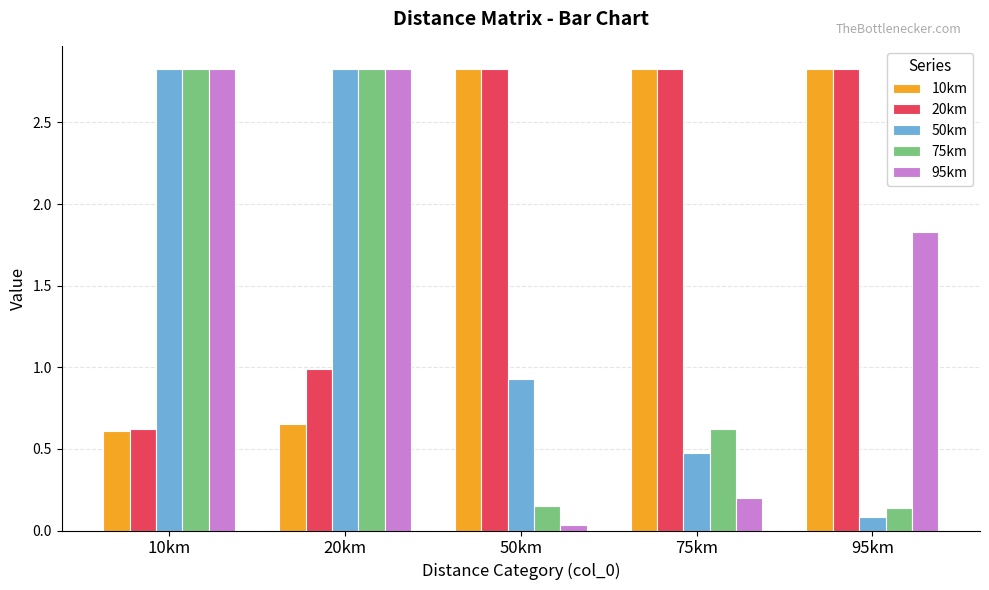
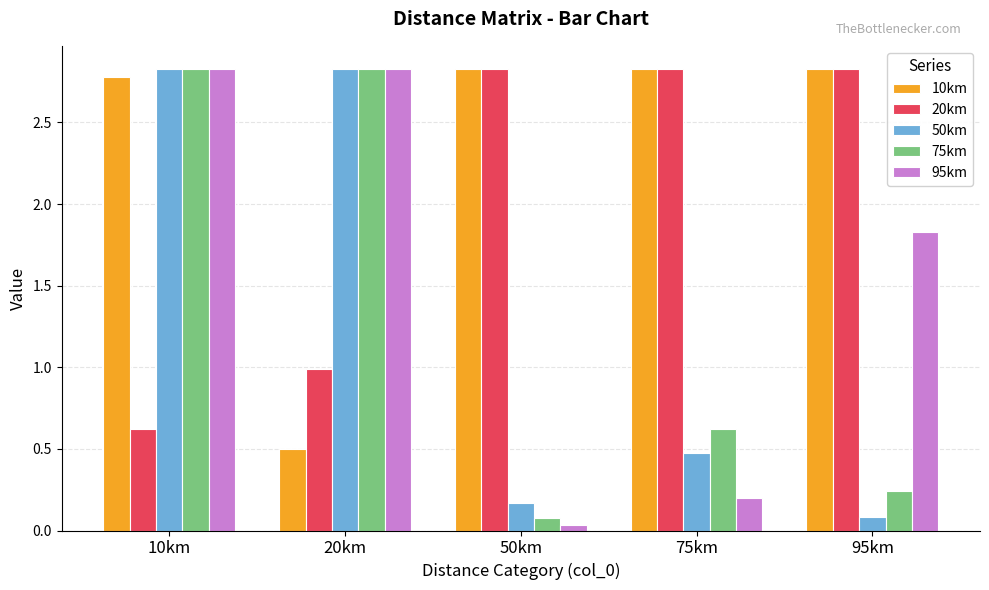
  {
    "10km": {
-     "10km": 0.61,
-     "20km": 0.65,
+     "10km": 2.78,
+     "20km": 0.50,
      "50km": 2.83,
      "75km": 2.83,
      "95km": 2.83
    },
    "20km": {
      "10km": 0.62,
      "20km": 0.99,
      "50km": 2.83,
      "75km": 2.83,
      "95km": 2.83
    },
    "50km": {
      "10km": 2.83,
      "20km": 2.83,
-     "50km": 0.93,
+     "50km": 0.17,
      "75km": 0.47,
      "95km": 0.08
    },
    "75km": {
      "10km": 2.83,
      "20km": 2.83,
-     "50km": 0.15,
+     "50km": 0.08,
      "75km": 0.62,
-     "95km": 0.14
+     "95km": 0.24
    },
    "95km": {
      "10km": 2.83,
      "20km": 2.83,
      "50km": 0.03,
      "75km": 0.20,
      "95km": 1.83
    }
  }
